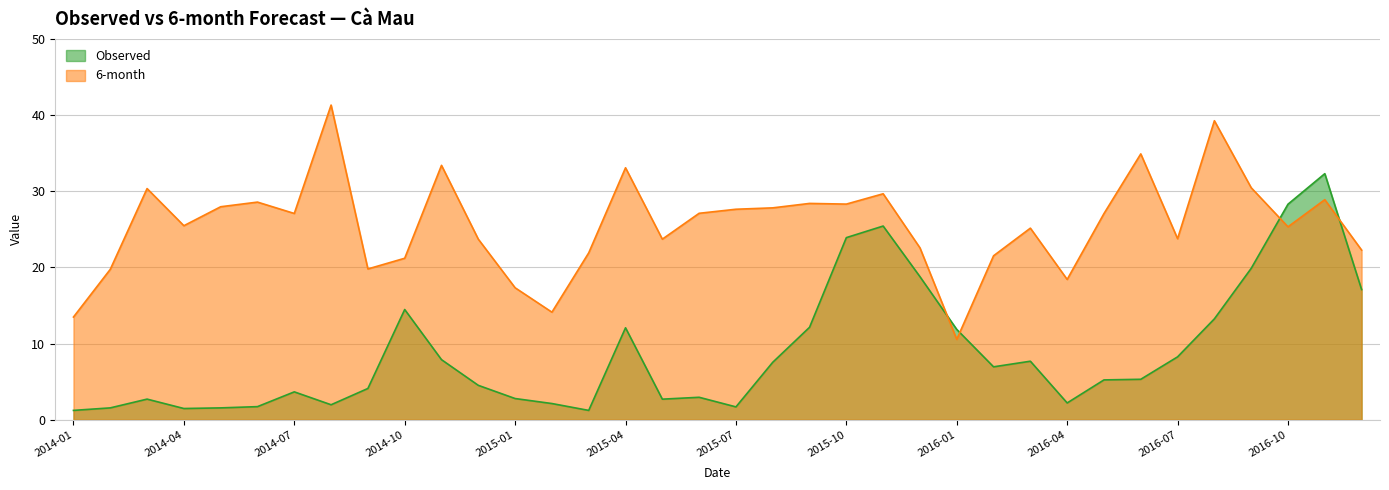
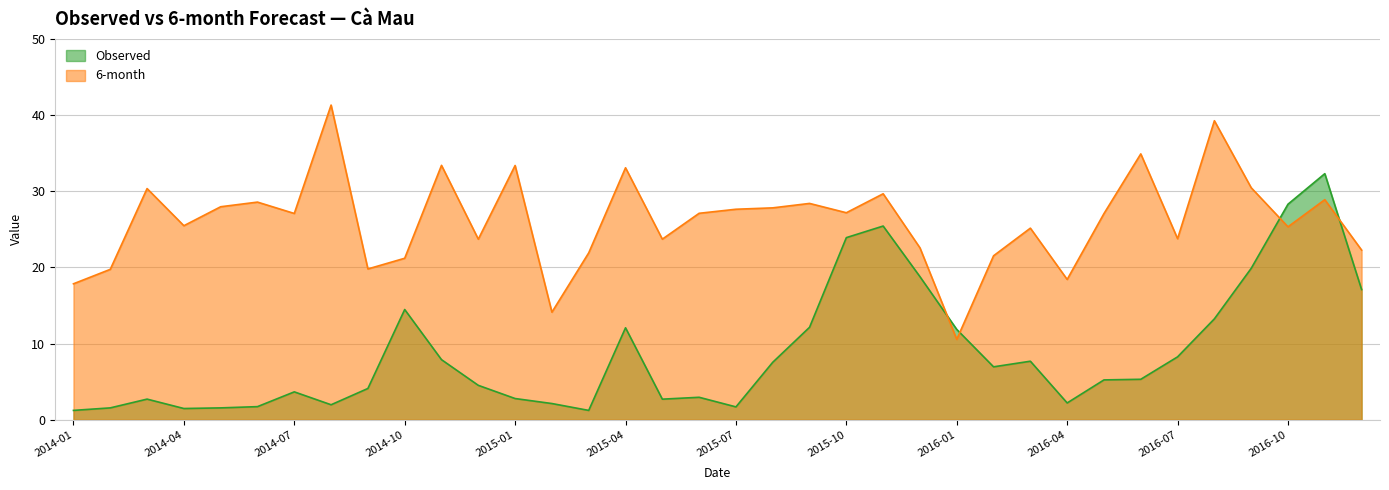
  {
    "Observed": {
      "2014-01": 1,
      "2014-04": 1,
      "2014-07": 4,
      "2014-10": 14,
      "2015-01": 3,
      "2015-04": 12,
      "2015-07": 2,
      "2015-10": 24,
      "2016-01": 12,
      "2016-04": 2,
      "2016-07": 8,
      "2016-10": 28
    },
    "6-month": {
-     "2014-01": 13,
+     "2014-01": 18,
      "2014-04": 25,
      "2014-07": 27,
      "2014-10": 21,
-     "2015-01": 17,
+     "2015-01": 33,
      "2015-04": 33,
      "2015-07": 28,
-     "2015-10": 28,
+     "2015-10": 27,
      "2016-01": 11,
      "2016-04": 18,
      "2016-07": 24,
      "2016-10": 25
    }
  }
